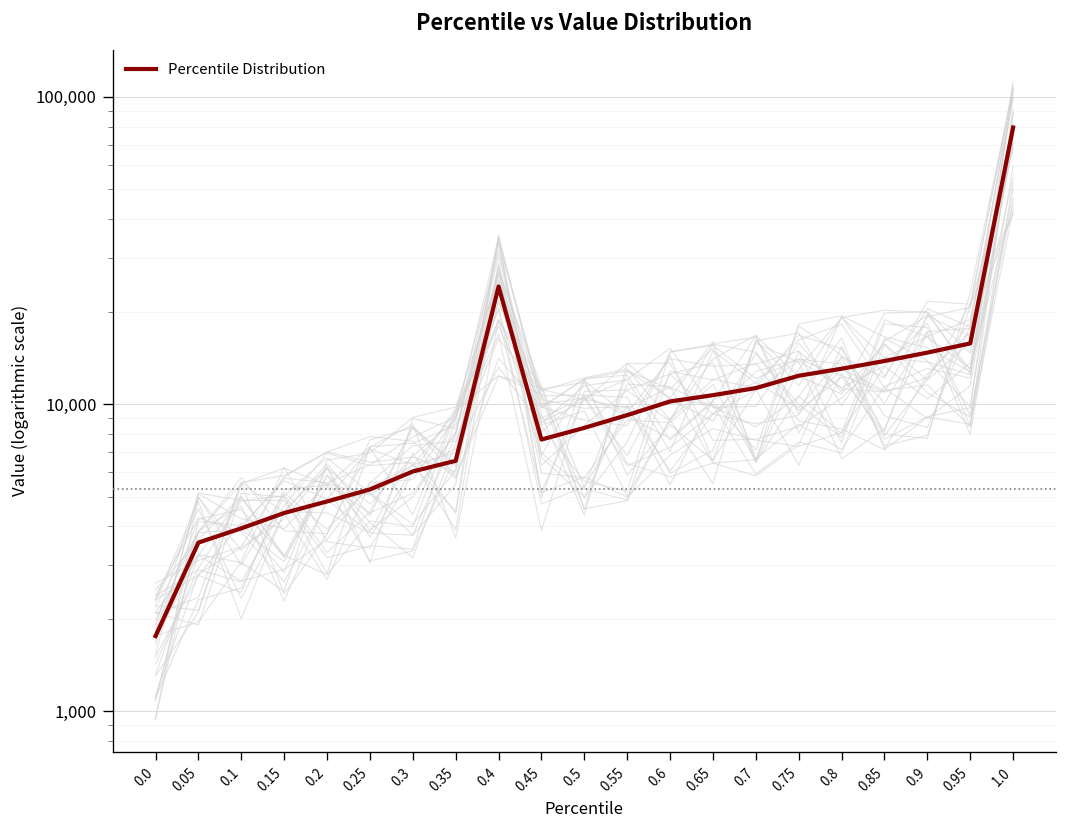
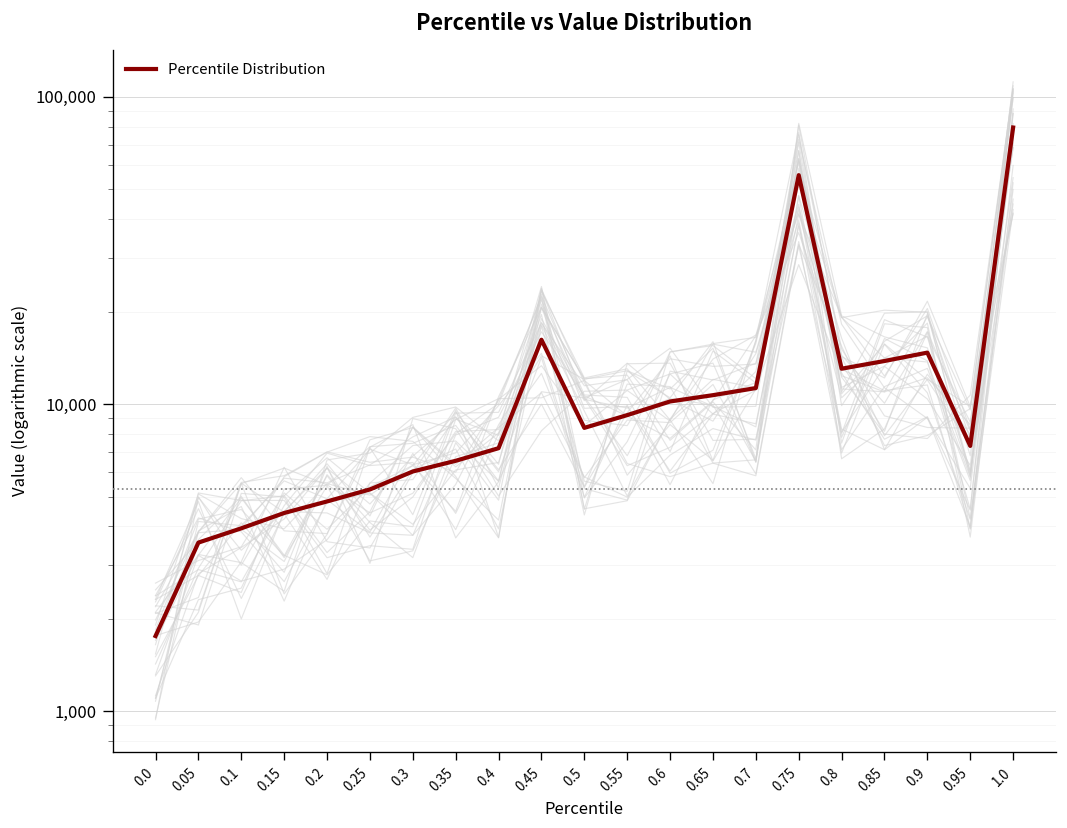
  {
    "Percentile Distribution": {
      "0.35": "6,500",
-     "0.4": "24,000",
-     "0.45": "7,700",
+     "0.4": "7,200",
+     "0.45": "16,000",
      "0.65": "10,700",
-     "0.75": "12,000",
+     "0.75": "56,000",
      "0.9": "15,000",
-     "0.95": "16,000"
+     "0.95": "7,300"
    }
  }
